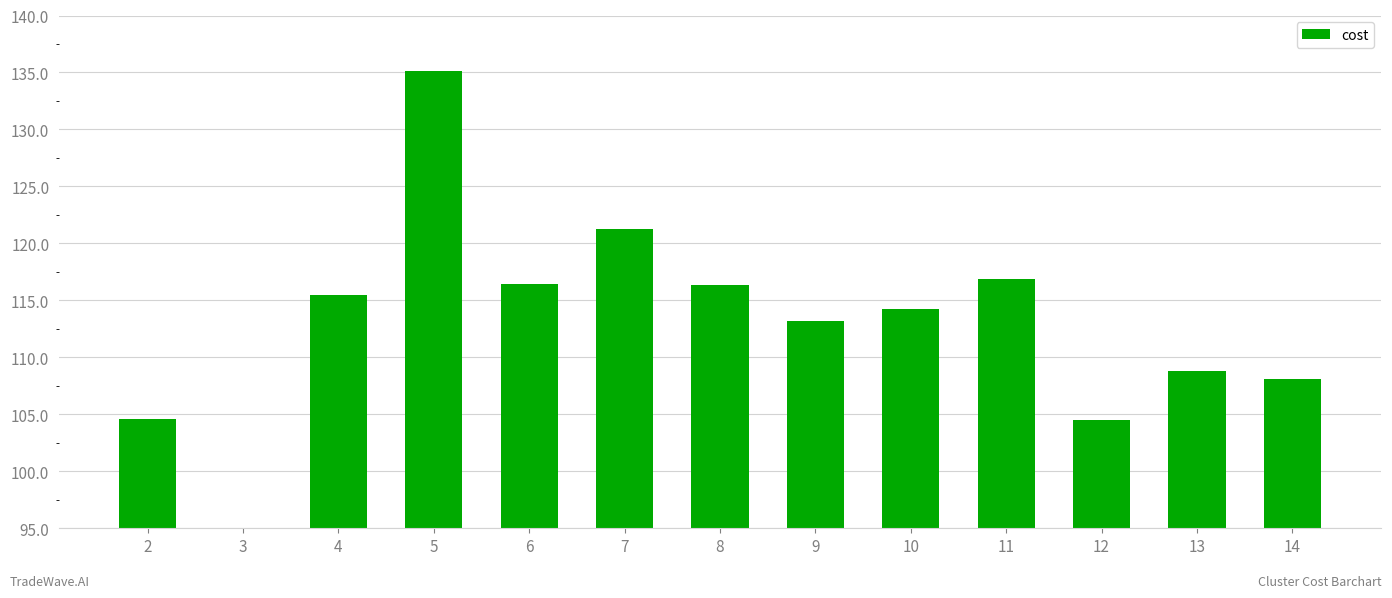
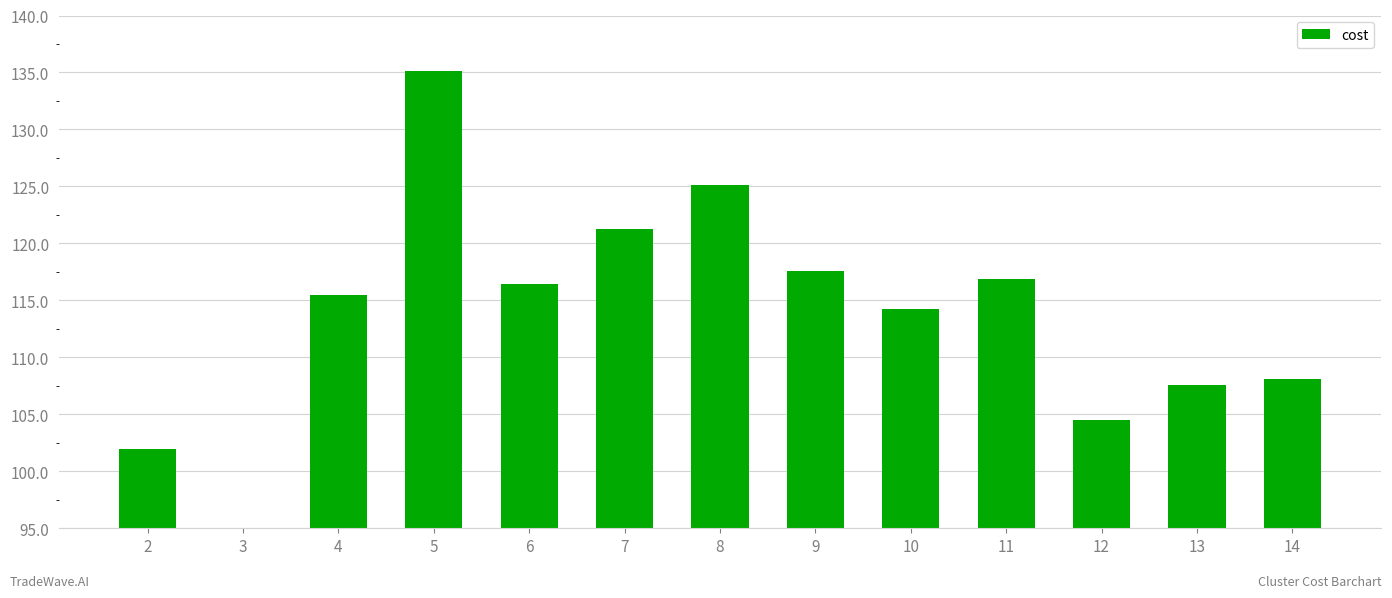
  {
-   "2": 104.6,
+   "2": 102.0,
    "4": 115.4,
    "5": 135.1,
    "6": 116.4,
    "7": 121.2,
-   "8": 116.3,
-   "9": 113.2,
+   "8": 125.1,
+   "9": 117.6,
    "10": 114.2,
    "11": 116.9,
    "12": 104.5,
-   "13": 108.8,
+   "13": 107.6,
    "14": 108.1
  }
